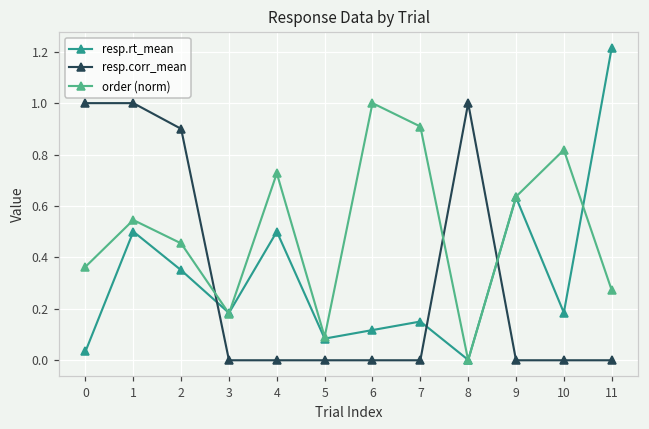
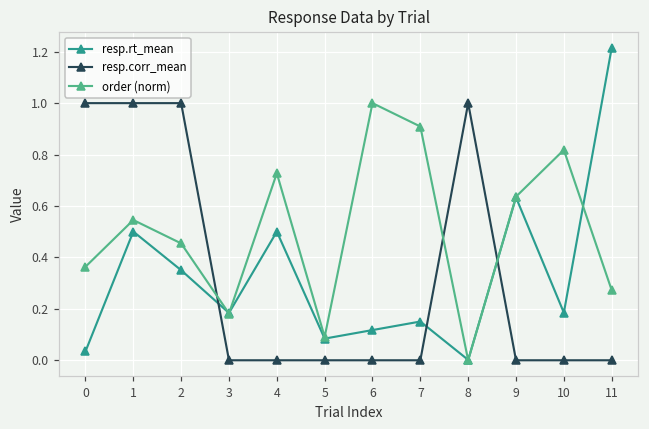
  {
    "resp.corr_mean": {
      "0": 1.0,
      "1": 1.0,
-     "2": 0.9,
+     "2": 1.0,
      "3": 0.0,
      "4": 0.0,
      "5": 0.0,
      "6": 0.0,
      "7": 0.0,
      "8": 1.0,
      "9": 0.0,
      "10": 0.0,
      "11": 0.0
    }
  }
